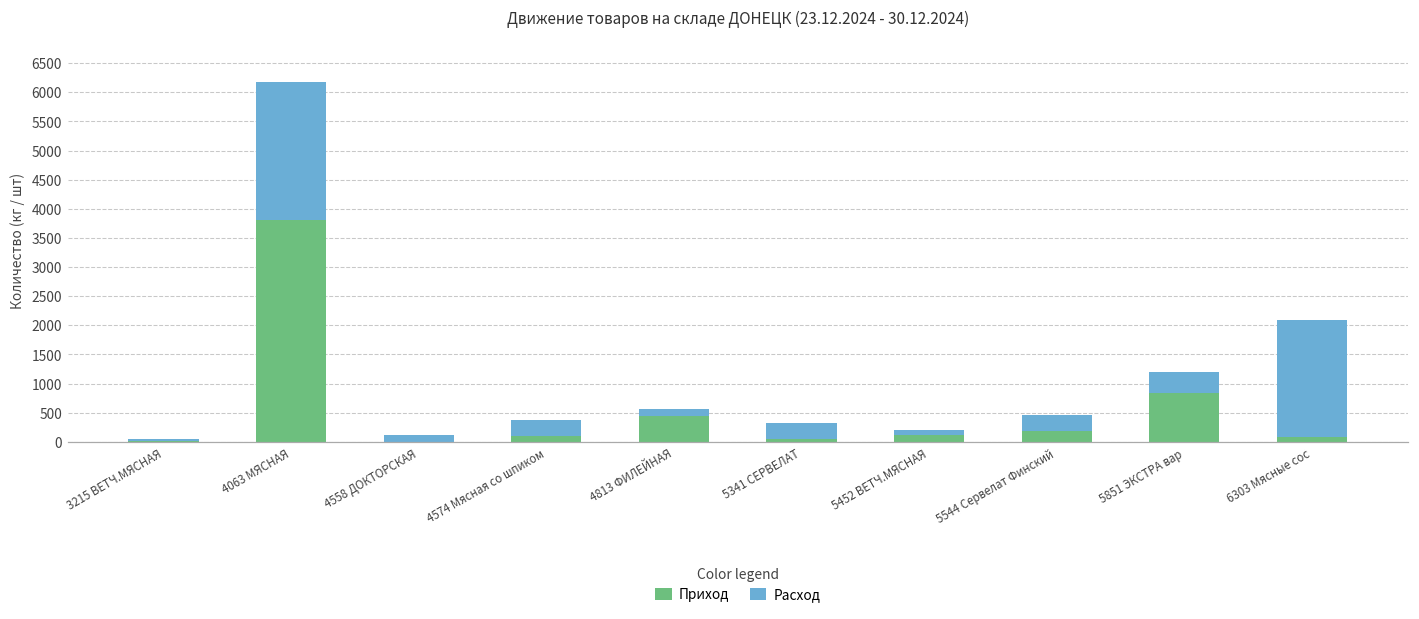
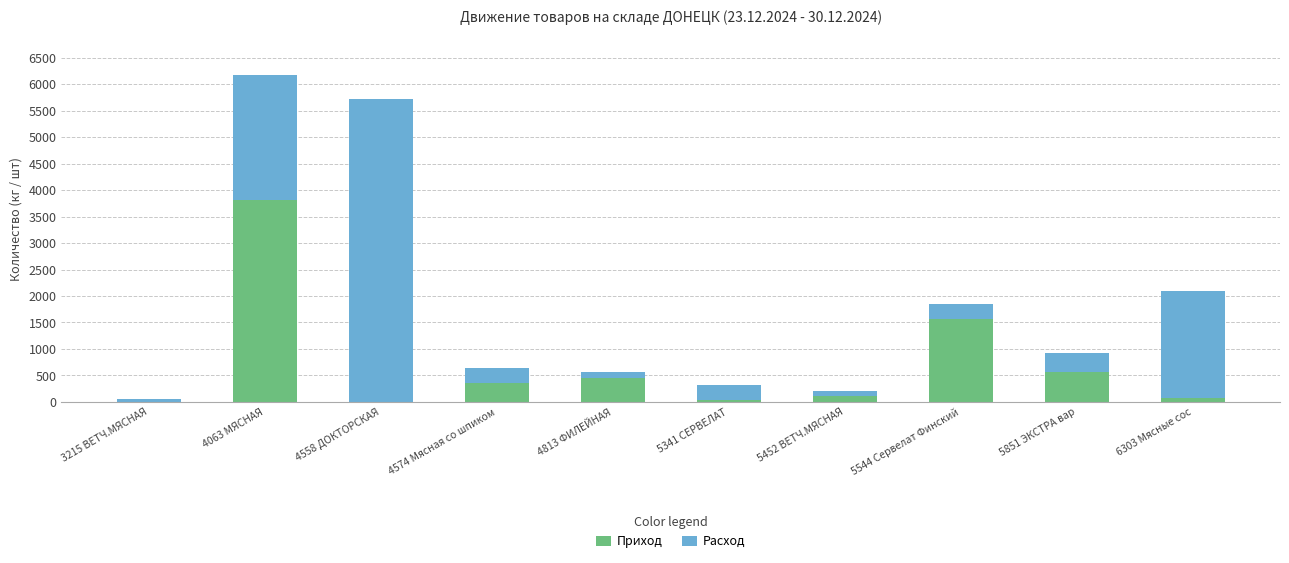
  {
    "Приход": {
      "4063 МЯСНАЯ": 3800,
      "4558 ДОКТОРСКАЯ": 0,
-     "4574 Мясная со шпиком": 100,
+     "4574 Мясная со шпиком": 400,
      "4813 ФИЛЕЙНАЯ": 400,
      "5452 ВЕТЧ.МЯСНАЯ": 100,
-     "5544 Сервелат Финский": 200,
-     "5851 ЭКСТРА вар": 800,
+     "5544 Сервелат Финский": 1600,
+     "5851 ЭКСТРА вар": 600,
      "6303 Мясные сос": 100
    },
    "Расход": {
      "4063 МЯСНАЯ": 2400,
-     "4558 ДОКТОРСКАЯ": 100,
+     "4558 ДОКТОРСКАЯ": 5700,
      "4574 Мясная со шпиком": 300,
      "4813 ФИЛЕЙНАЯ": 100,
      "5341 СЕРВЕЛАТ": 300,
      "5452 ВЕТЧ.МЯСНАЯ": 100,
      "5544 Сервелат Финский": 300,
      "5851 ЭКСТРА вар": 400,
      "6303 Мясные сос": 2000
    }
  }
